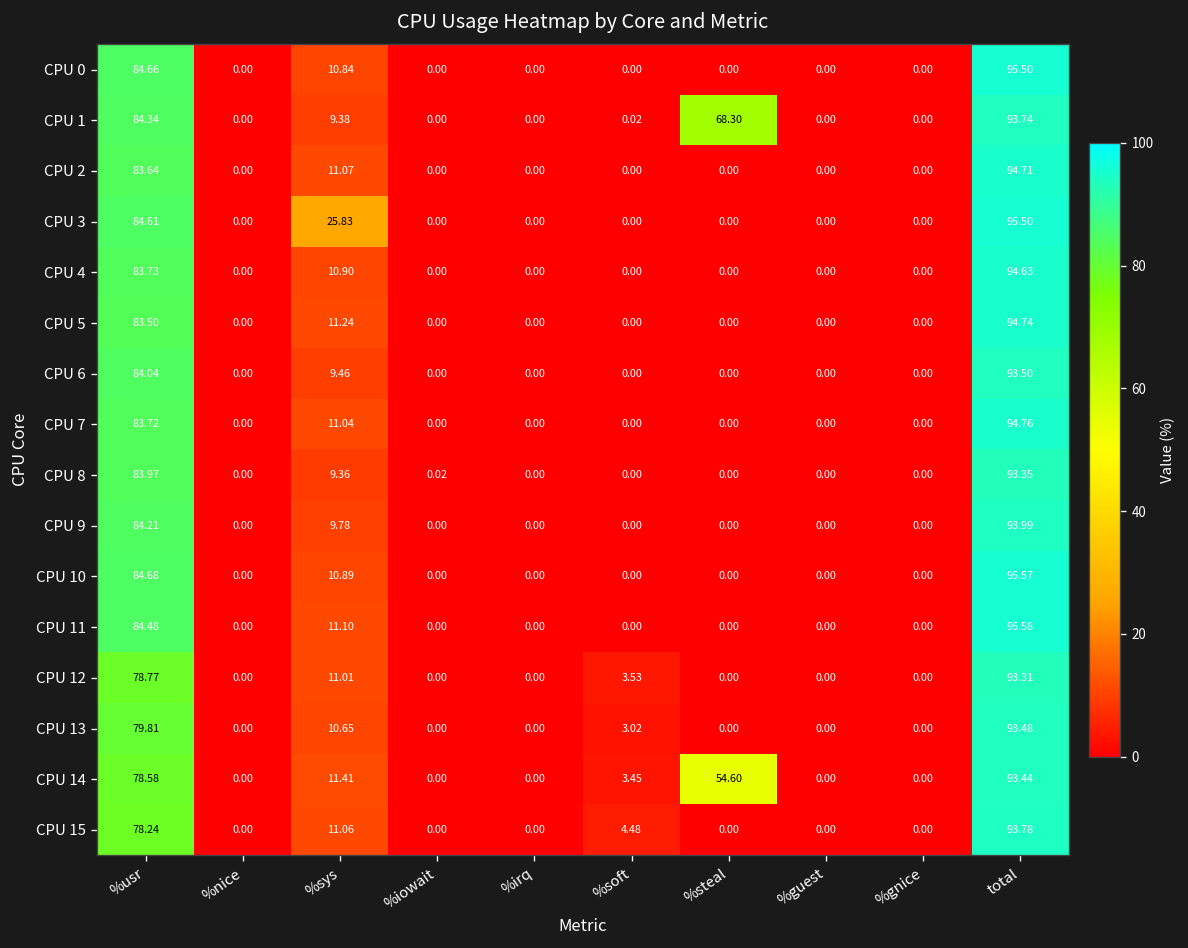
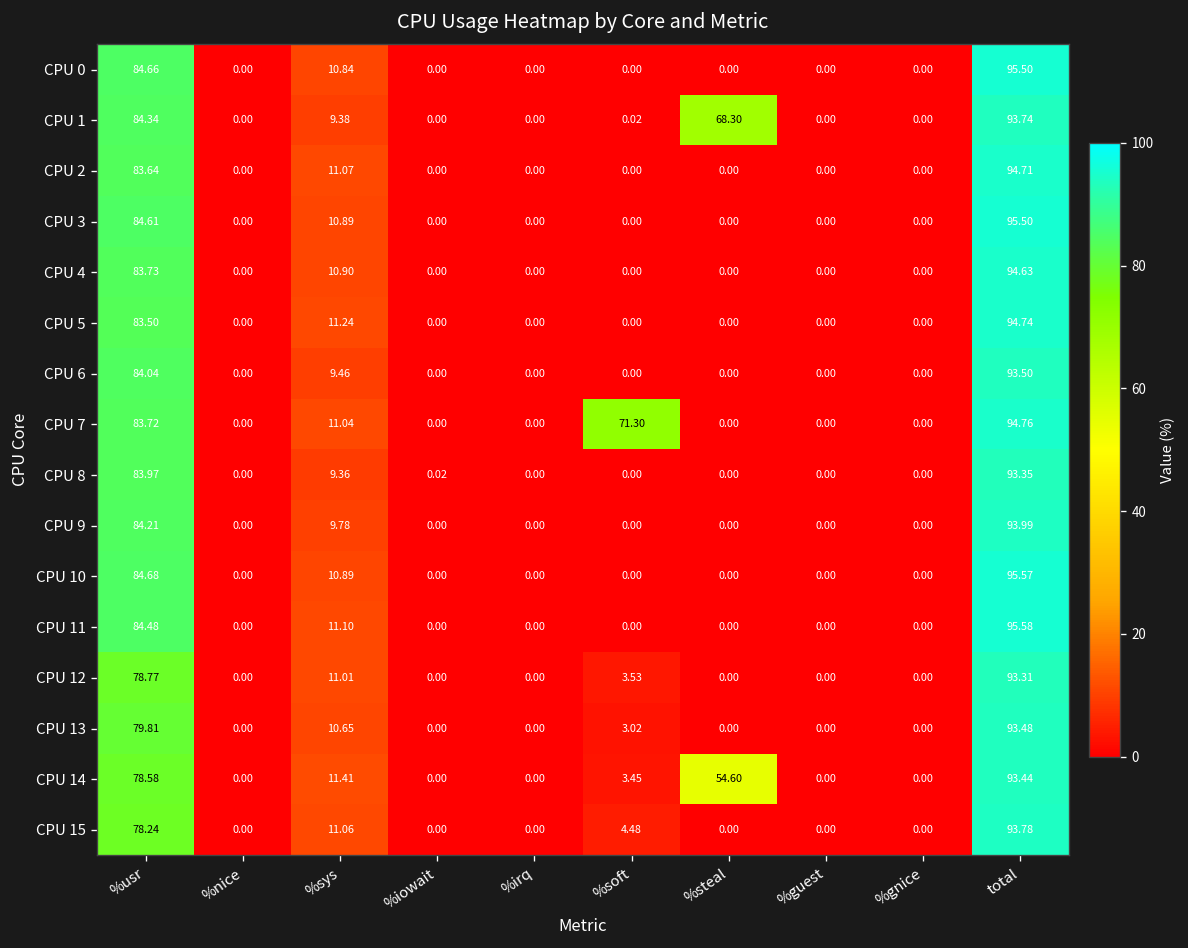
  {
    "CPU 0": {
      "%usr": 84.66,
      "%nice": 0.00,
      "%sys": 10.84,
      "%iowait": 0.00,
      "%irq": 0.00,
      "%soft": 0.00,
      "%steal": 0.00,
      "%guest": 0.00,
      "%gnice": 0.00,
      "total": 95.50
    },
    "CPU 1": {
      "%usr": 84.34,
      "%nice": 0.00,
      "%sys": 9.38,
      "%iowait": 0.00,
      "%irq": 0.00,
      "%soft": 0.02,
      "%steal": 68.30,
      "%guest": 0.00,
      "%gnice": 0.00,
      "total": 93.74
    },
    "CPU 2": {
      "%usr": 83.64,
      "%nice": 0.00,
      "%sys": 11.07,
      "%iowait": 0.00,
      "%irq": 0.00,
      "%soft": 0.00,
      "%steal": 0.00,
      "%guest": 0.00,
      "%gnice": 0.00,
      "total": 94.71
    },
    "CPU 3": {
      "%usr": 84.61,
      "%nice": 0.00,
-     "%sys": 25.83,
+     "%sys": 10.89,
      "%iowait": 0.00,
      "%irq": 0.00,
      "%soft": 0.00,
      "%steal": 0.00,
      "%guest": 0.00,
      "%gnice": 0.00,
      "total": 95.50
    },
    "CPU 4": {
      "%usr": 83.73,
      "%nice": 0.00,
      "%sys": 10.90,
      "%iowait": 0.00,
      "%irq": 0.00,
      "%soft": 0.00,
      "%steal": 0.00,
      "%guest": 0.00,
      "%gnice": 0.00,
      "total": 94.63
    },
    "CPU 5": {
      "%usr": 83.50,
      "%nice": 0.00,
      "%sys": 11.24,
      "%iowait": 0.00,
      "%irq": 0.00,
      "%soft": 0.00,
      "%steal": 0.00,
      "%guest": 0.00,
      "%gnice": 0.00,
      "total": 94.74
    },
    "CPU 6": {
      "%usr": 84.04,
      "%nice": 0.00,
      "%sys": 9.46,
      "%iowait": 0.00,
      "%irq": 0.00,
      "%soft": 0.00,
      "%steal": 0.00,
      "%guest": 0.00,
      "%gnice": 0.00,
      "total": 93.50
    },
    "CPU 7": {
      "%usr": 83.72,
      "%nice": 0.00,
      "%sys": 11.04,
      "%iowait": 0.00,
      "%irq": 0.00,
-     "%soft": 0.00,
+     "%soft": 71.30,
      "%steal": 0.00,
      "%guest": 0.00,
      "%gnice": 0.00,
      "total": 94.76
    },
    "CPU 8": {
      "%usr": 83.97,
      "%nice": 0.00,
      "%sys": 9.36,
      "%iowait": 0.02,
      "%irq": 0.00,
      "%soft": 0.00,
      "%steal": 0.00,
      "%guest": 0.00,
      "%gnice": 0.00,
      "total": 93.35
    },
    "CPU 9": {
      "%usr": 84.21,
      "%nice": 0.00,
      "%sys": 9.78,
      "%iowait": 0.00,
      "%irq": 0.00,
      "%soft": 0.00,
      "%steal": 0.00,
      "%guest": 0.00,
      "%gnice": 0.00,
      "total": 93.99
    },
    "CPU 10": {
      "%usr": 84.68,
      "%nice": 0.00,
      "%sys": 10.89,
      "%iowait": 0.00,
      "%irq": 0.00,
      "%soft": 0.00,
      "%steal": 0.00,
      "%guest": 0.00,
      "%gnice": 0.00,
      "total": 95.57
    },
    "CPU 11": {
      "%usr": 84.48,
      "%nice": 0.00,
      "%sys": 11.10,
      "%iowait": 0.00,
      "%irq": 0.00,
      "%soft": 0.00,
      "%steal": 0.00,
      "%guest": 0.00,
      "%gnice": 0.00,
      "total": 95.58
    },
    "CPU 12": {
      "%usr": 78.77,
      "%nice": 0.00,
      "%sys": 11.01,
      "%iowait": 0.00,
      "%irq": 0.00,
      "%soft": 3.53,
      "%steal": 0.00,
      "%guest": 0.00,
      "%gnice": 0.00,
      "total": 93.31
    },
    "CPU 13": {
      "%usr": 79.81,
      "%nice": 0.00,
      "%sys": 10.65,
      "%iowait": 0.00,
      "%irq": 0.00,
      "%soft": 3.02,
      "%steal": 0.00,
      "%guest": 0.00,
      "%gnice": 0.00,
      "total": 93.48
    },
    "CPU 14": {
      "%usr": 78.58,
      "%nice": 0.00,
      "%sys": 11.41,
      "%iowait": 0.00,
      "%irq": 0.00,
      "%soft": 3.45,
      "%steal": 54.60,
      "%guest": 0.00,
      "%gnice": 0.00,
      "total": 93.44
    },
    "CPU 15": {
      "%usr": 78.24,
      "%nice": 0.00,
      "%sys": 11.06,
      "%iowait": 0.00,
      "%irq": 0.00,
      "%soft": 4.48,
      "%steal": 0.00,
      "%guest": 0.00,
      "%gnice": 0.00,
      "total": 93.78
    }
  }
